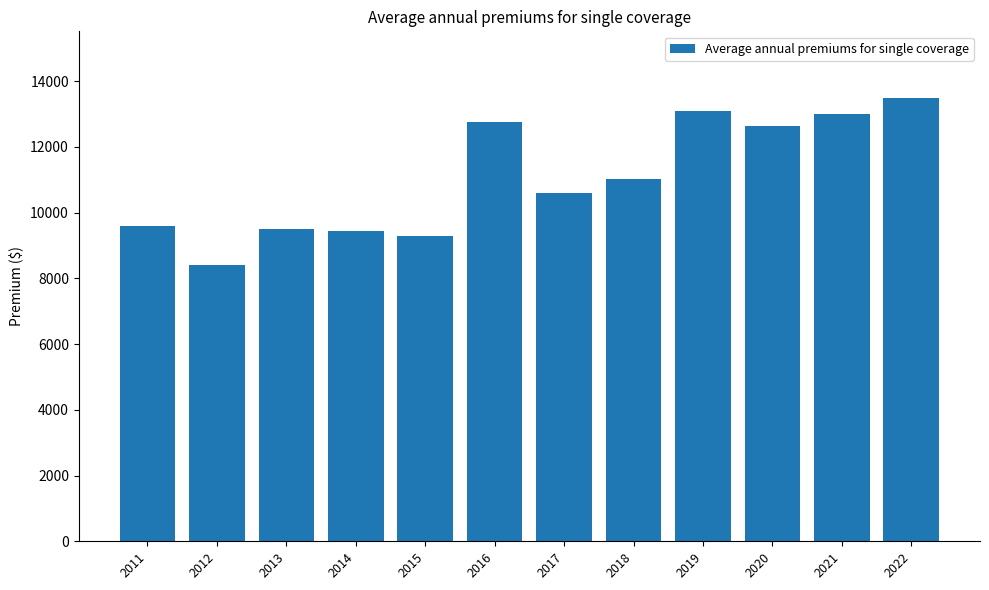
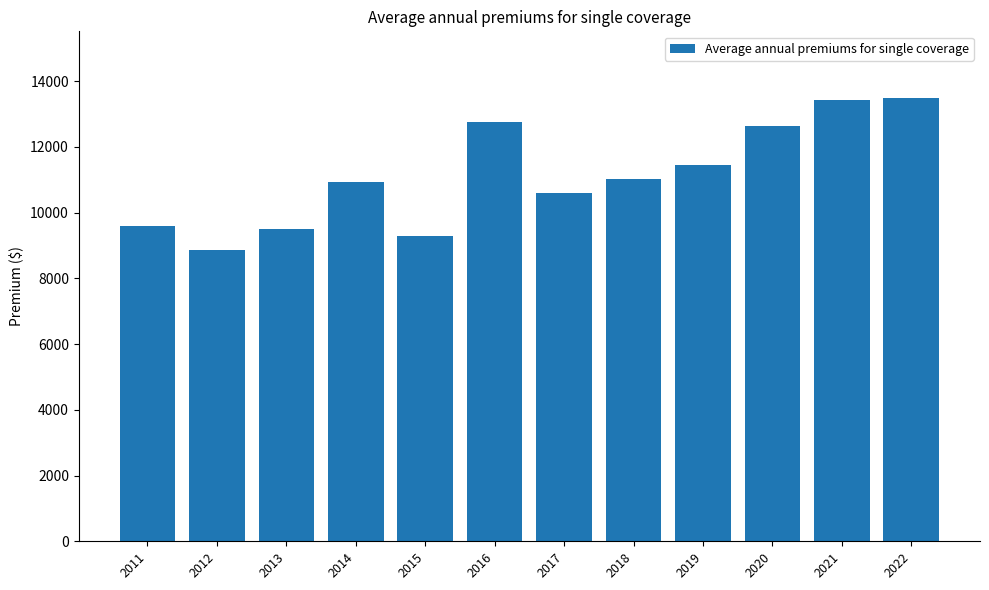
  {
    "2011": 9600,
-   "2012": 8400,
+   "2012": 8900,
    "2013": 9500,
-   "2014": 9400,
+   "2014": 10900,
    "2015": 9300,
    "2016": 12800,
    "2017": 10600,
    "2018": 11000,
-   "2019": 13100,
+   "2019": 11500,
    "2020": 12600,
-   "2021": 13000,
+   "2021": 13400,
    "2022": 13500
  }
